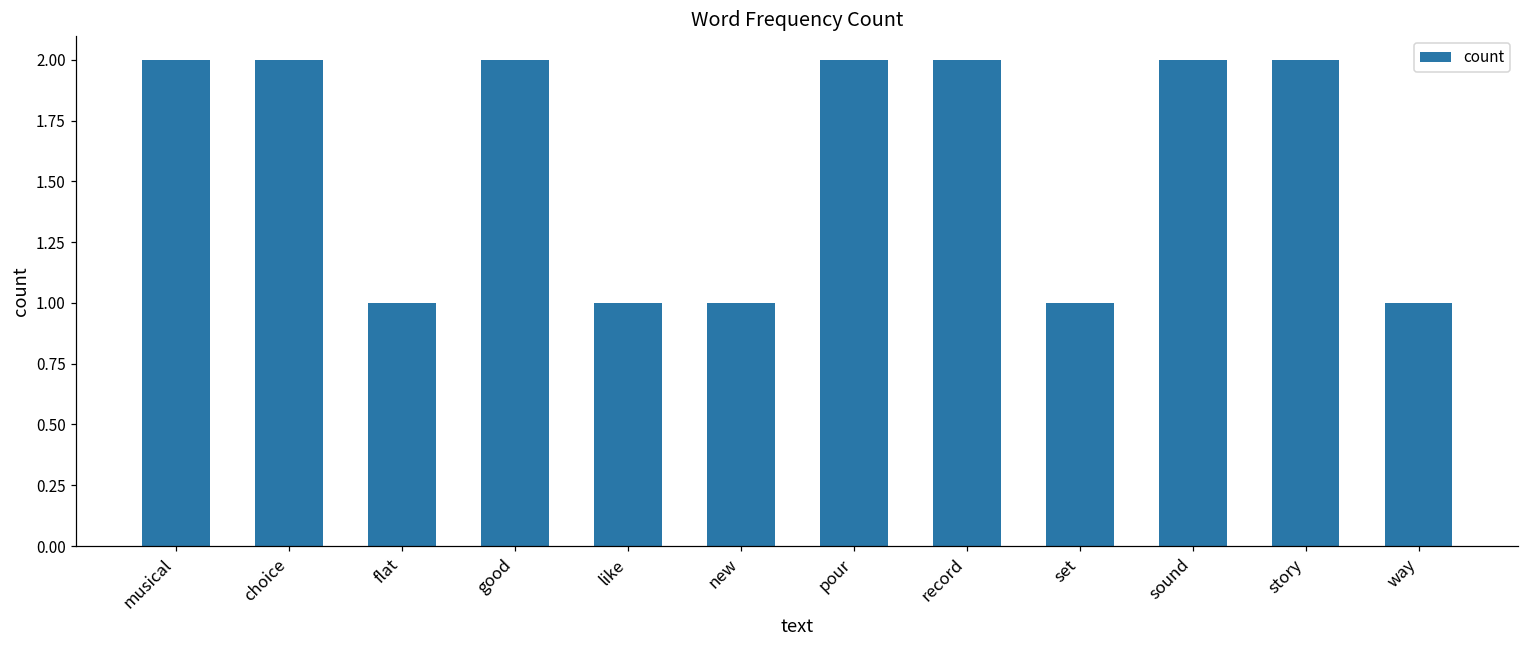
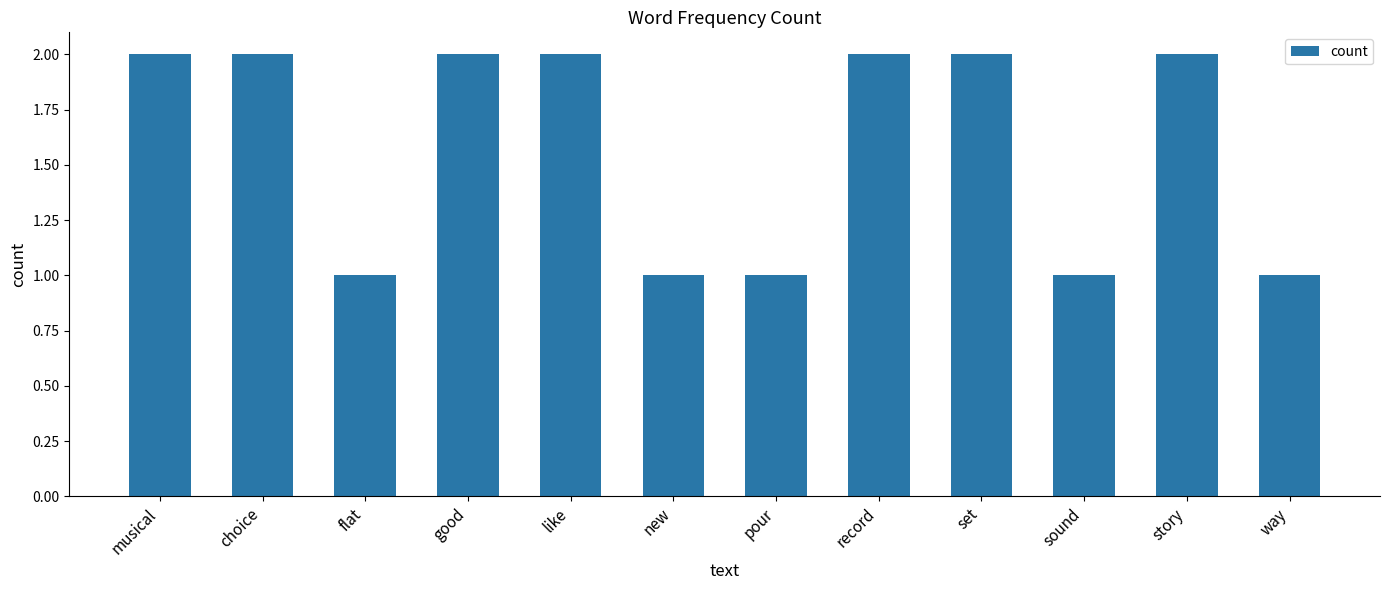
  {
    "musical": 2,
    "choice": 2,
    "flat": 1,
    "good": 2,
-   "like": 1,
+   "like": 2,
    "new": 1,
-   "pour": 2,
+   "pour": 1,
    "record": 2,
-   "set": 1,
-   "sound": 2,
+   "set": 2,
+   "sound": 1,
    "story": 2,
    "way": 1
  }
